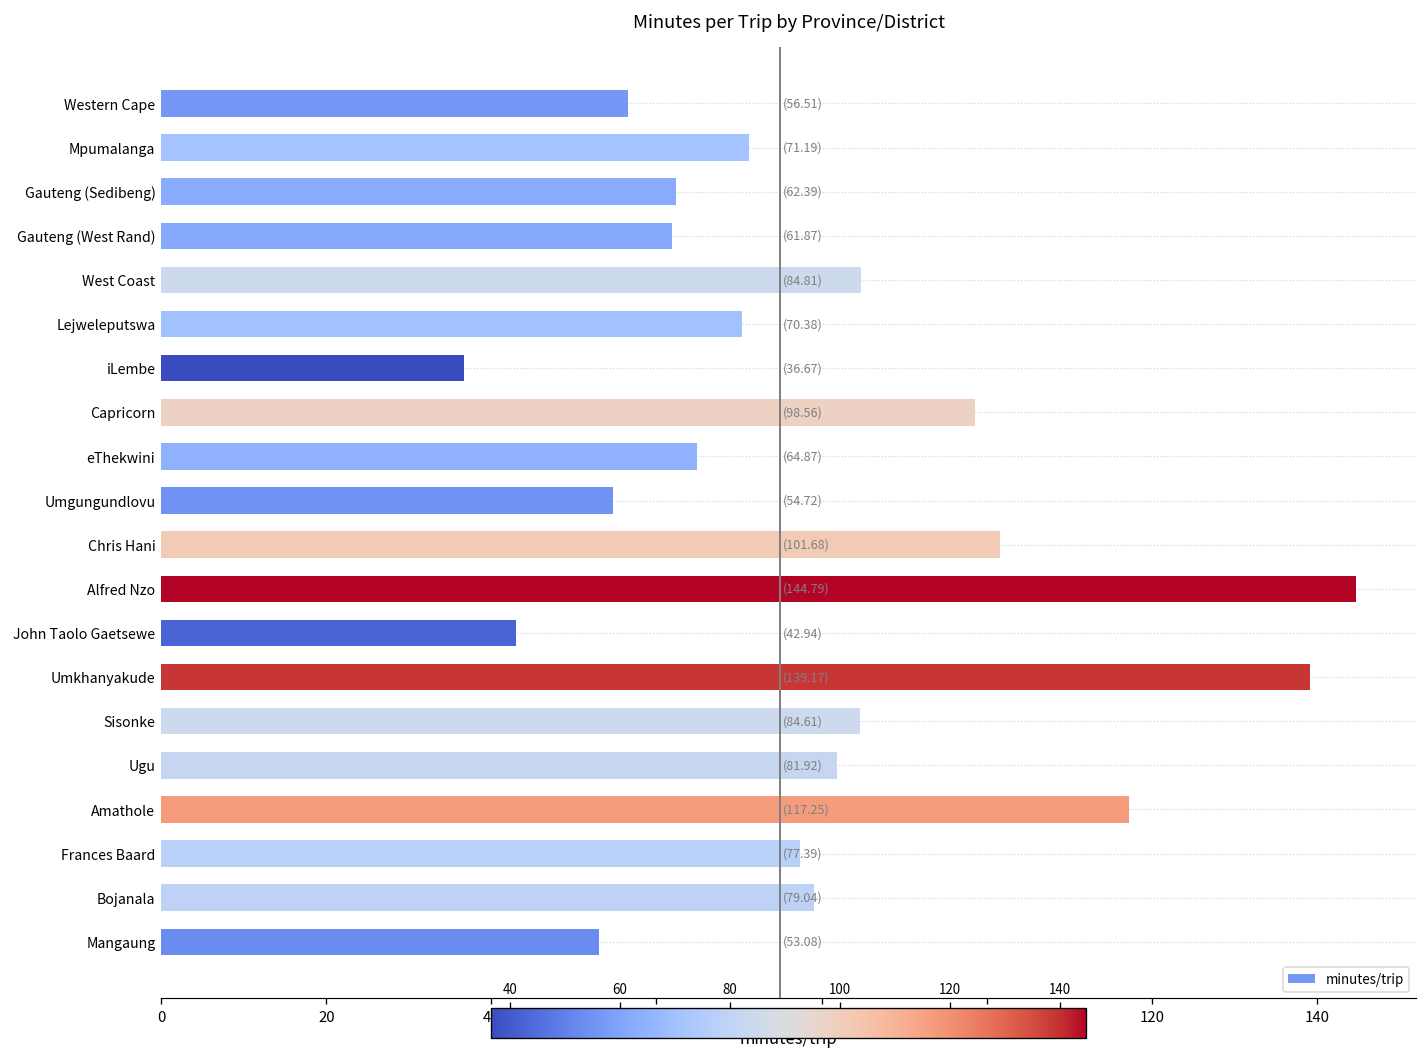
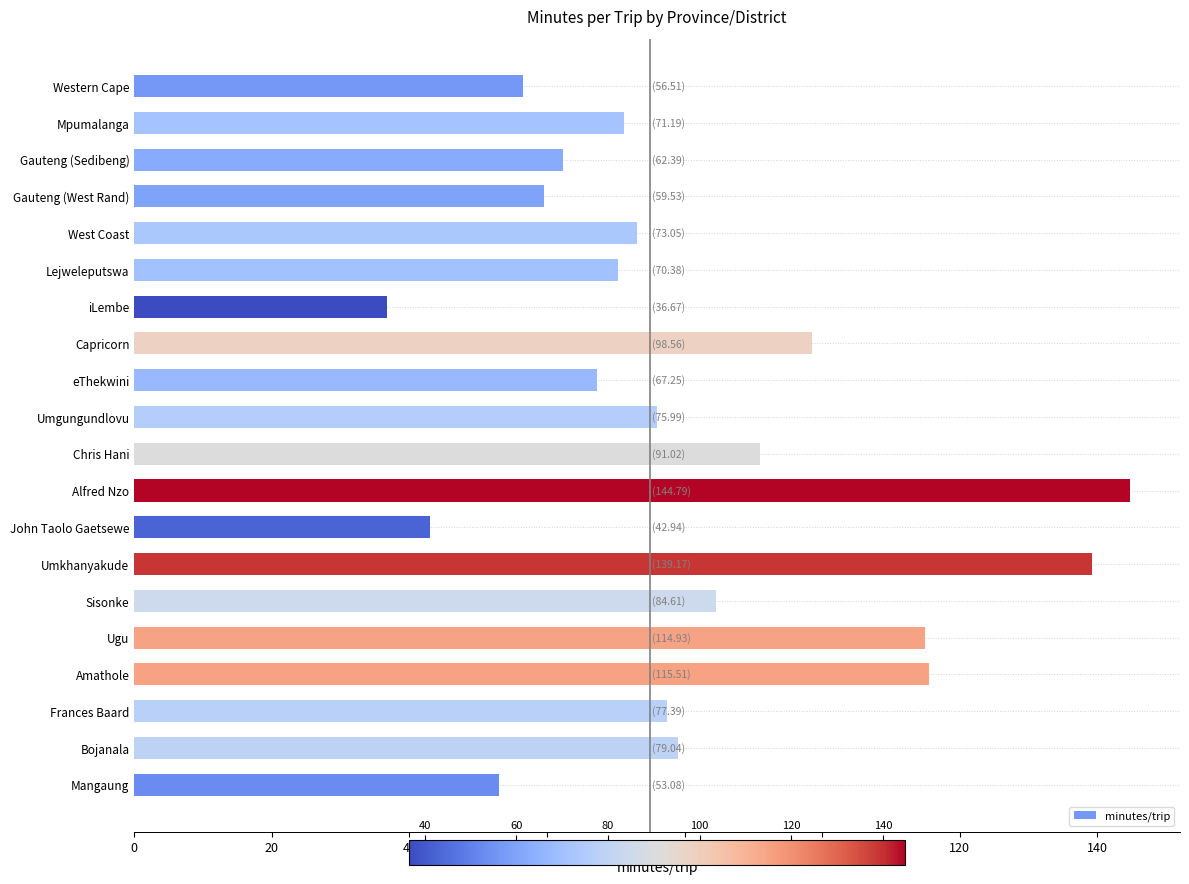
  {
-   "Gauteng (West Rand)": "(61.87)",
-   "West Coast": "(84.81)",
+   "Gauteng (West Rand)": "(59.53)",
+   "West Coast": "(73.05)",
    "Capricorn": "(98.56)",
-   "eThekwini": "(64.87)",
-   "Umgungundlovu": "(54.72)",
-   "Chris Hani": "(101.68)",
+   "eThekwini": "(67.25)",
+   "Umgungundlovu": "(75.99)",
+   "Chris Hani": "(91.02)",
    "Alfred Nzo": "(144.79)",
    "Umkhanyakude": "(139.17)",
    "Sisonke": "(84.61)",
-   "Ugu": "(81.92)",
-   "Amathole": "(117.25)",
+   "Ugu": "(114.93)",
+   "Amathole": "(115.51)",
    "Frances Baard": "(77.39)",
    "Bojanala": "(79.04)"
  }
